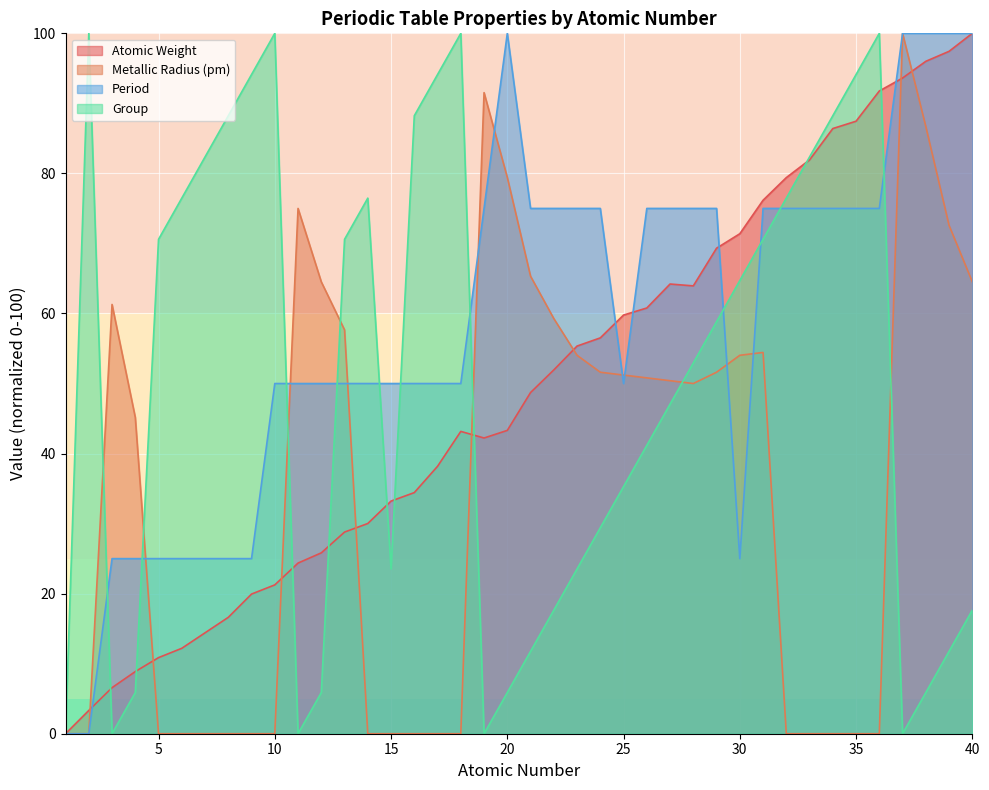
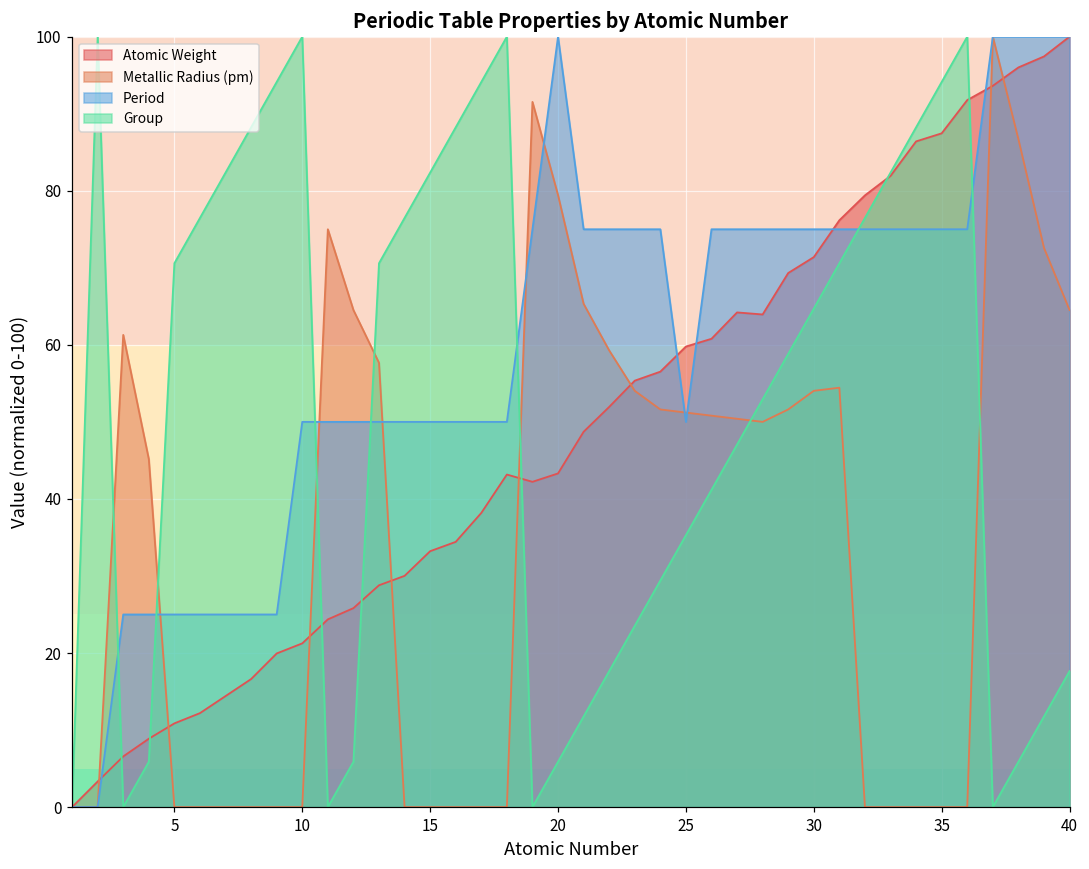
  {
    "Period": {
      "5": 25,
      "10": 50,
      "15": 50,
      "20": 100,
      "25": 50,
-     "30": 25,
+     "30": 75,
      "35": 75
    },
    "Group": {
      "5": 71,
      "10": 100,
-     "15": 24,
+     "15": 82,
      "20": 6,
      "25": 35,
      "30": 65,
      "35": 94,
      "40": 18
    }
  }
